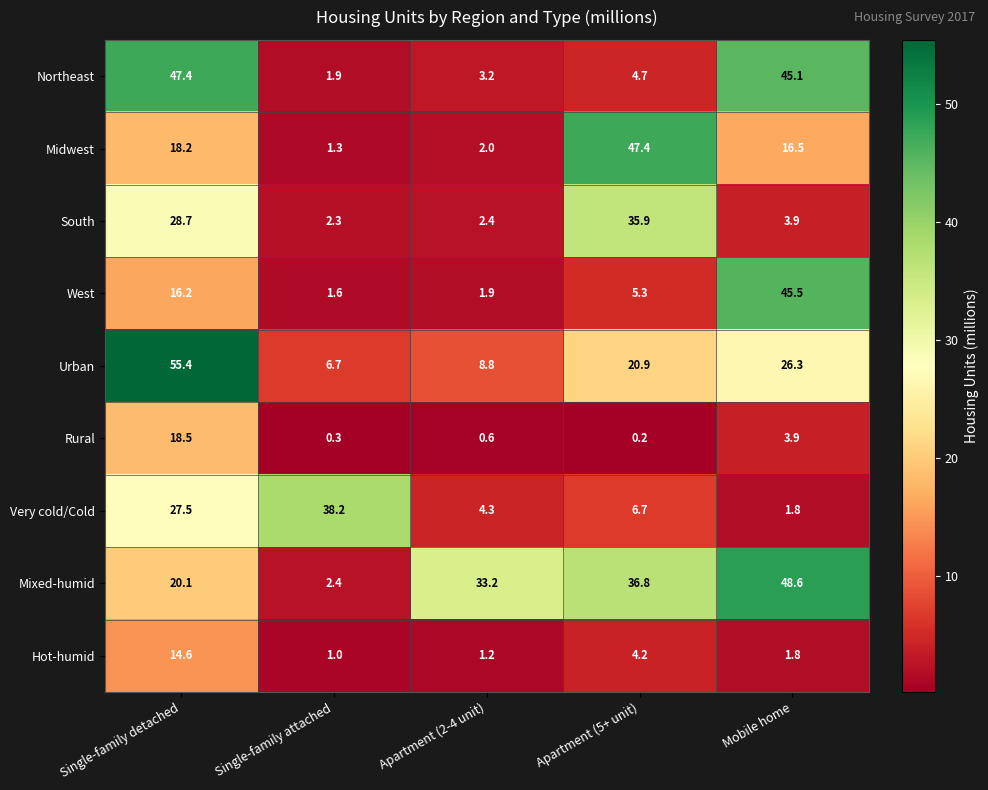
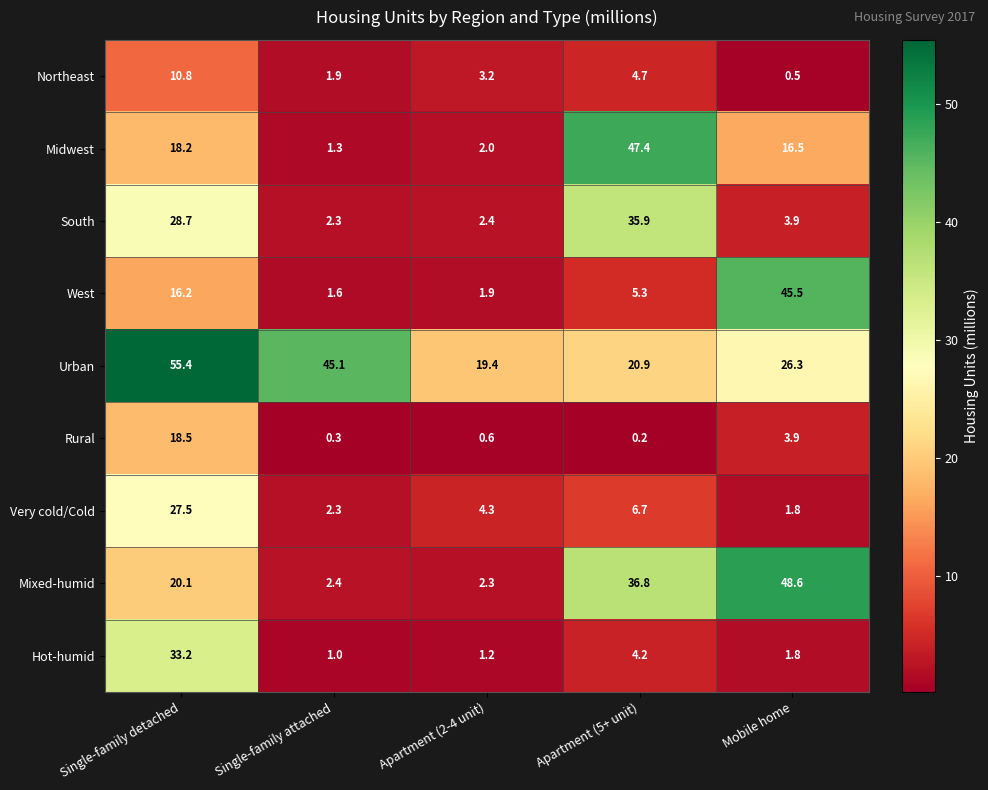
  {
    "Northeast": {
-     "Single-family detached": 47.4,
+     "Single-family detached": 10.8,
      "Single-family attached": 1.9,
      "Apartment (2-4 unit)": 3.2,
      "Apartment (5+ unit)": 4.7,
-     "Mobile home": 45.1
+     "Mobile home": 0.5
    },
    "Midwest": {
      "Single-family detached": 18.2,
      "Single-family attached": 1.3,
      "Apartment (2-4 unit)": 2.0,
      "Apartment (5+ unit)": 47.4,
      "Mobile home": 16.5
    },
    "South": {
      "Single-family detached": 28.7,
      "Single-family attached": 2.3,
      "Apartment (2-4 unit)": 2.4,
      "Apartment (5+ unit)": 35.9,
      "Mobile home": 3.9
    },
    "West": {
      "Single-family detached": 16.2,
      "Single-family attached": 1.6,
      "Apartment (2-4 unit)": 1.9,
      "Apartment (5+ unit)": 5.3,
      "Mobile home": 45.5
    },
    "Urban": {
      "Single-family detached": 55.4,
-     "Single-family attached": 6.7,
-     "Apartment (2-4 unit)": 8.8,
+     "Single-family attached": 45.1,
+     "Apartment (2-4 unit)": 19.4,
      "Apartment (5+ unit)": 20.9,
      "Mobile home": 26.3
    },
    "Rural": {
      "Single-family detached": 18.5,
      "Single-family attached": 0.3,
      "Apartment (2-4 unit)": 0.6,
      "Apartment (5+ unit)": 0.2,
      "Mobile home": 3.9
    },
    "Very cold/Cold": {
      "Single-family detached": 27.5,
-     "Single-family attached": 38.2,
+     "Single-family attached": 2.3,
      "Apartment (2-4 unit)": 4.3,
      "Apartment (5+ unit)": 6.7,
      "Mobile home": 1.8
    },
    "Mixed-humid": {
      "Single-family detached": 20.1,
      "Single-family attached": 2.4,
-     "Apartment (2-4 unit)": 33.2,
+     "Apartment (2-4 unit)": 2.3,
      "Apartment (5+ unit)": 36.8,
      "Mobile home": 48.6
    },
    "Hot-humid": {
-     "Single-family detached": 14.6,
+     "Single-family detached": 33.2,
      "Single-family attached": 1.0,
      "Apartment (2-4 unit)": 1.2,
      "Apartment (5+ unit)": 4.2,
      "Mobile home": 1.8
    }
  }
